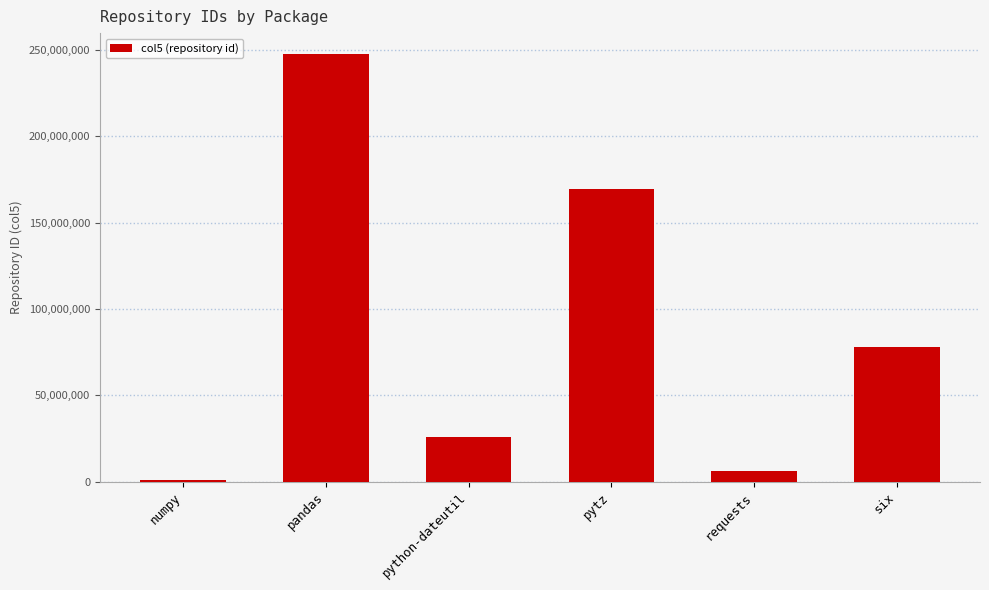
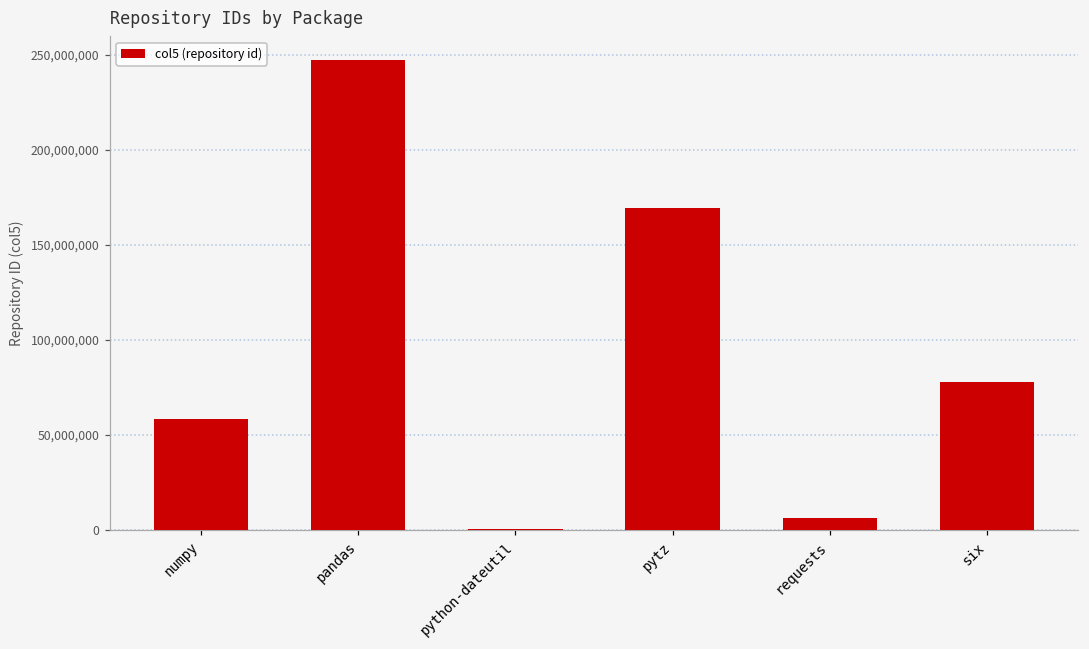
  {
-   "numpy": "1,000,000",
+   "numpy": "58,000,000",
    "pandas": "247,000,000",
-   "python-dateutil": "26,000,000",
+   "python-dateutil": "0",
    "pytz": "169,000,000",
    "requests": "6,000,000",
    "six": "78,000,000"
  }
